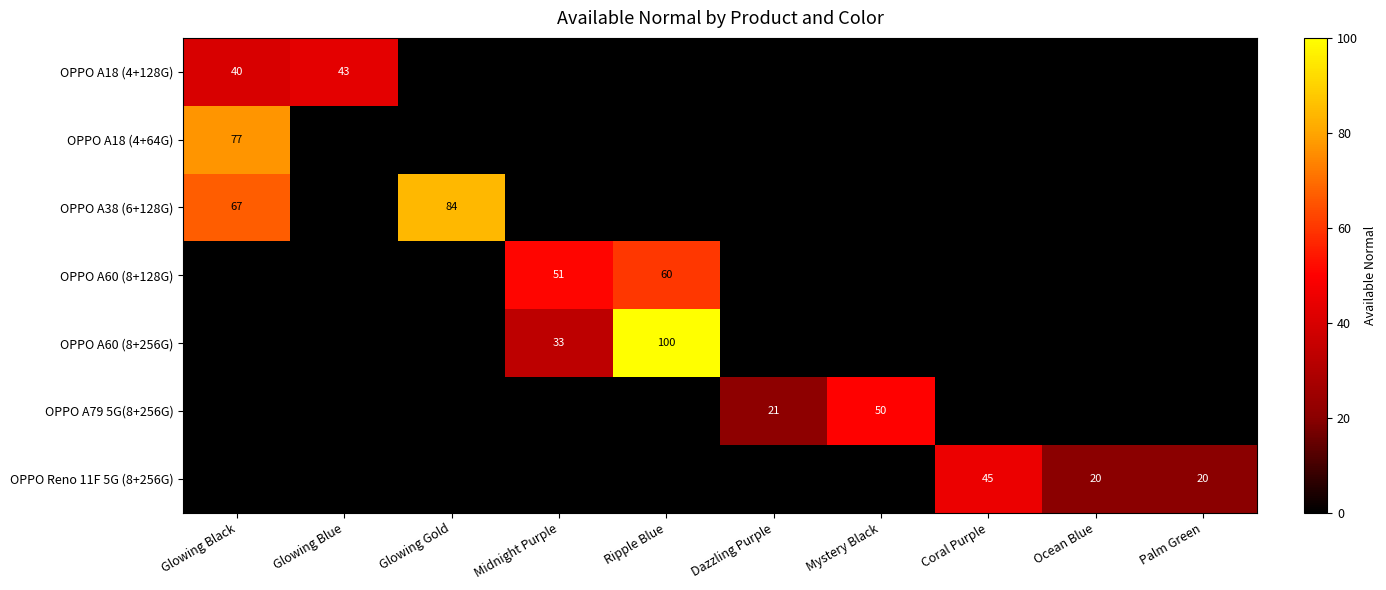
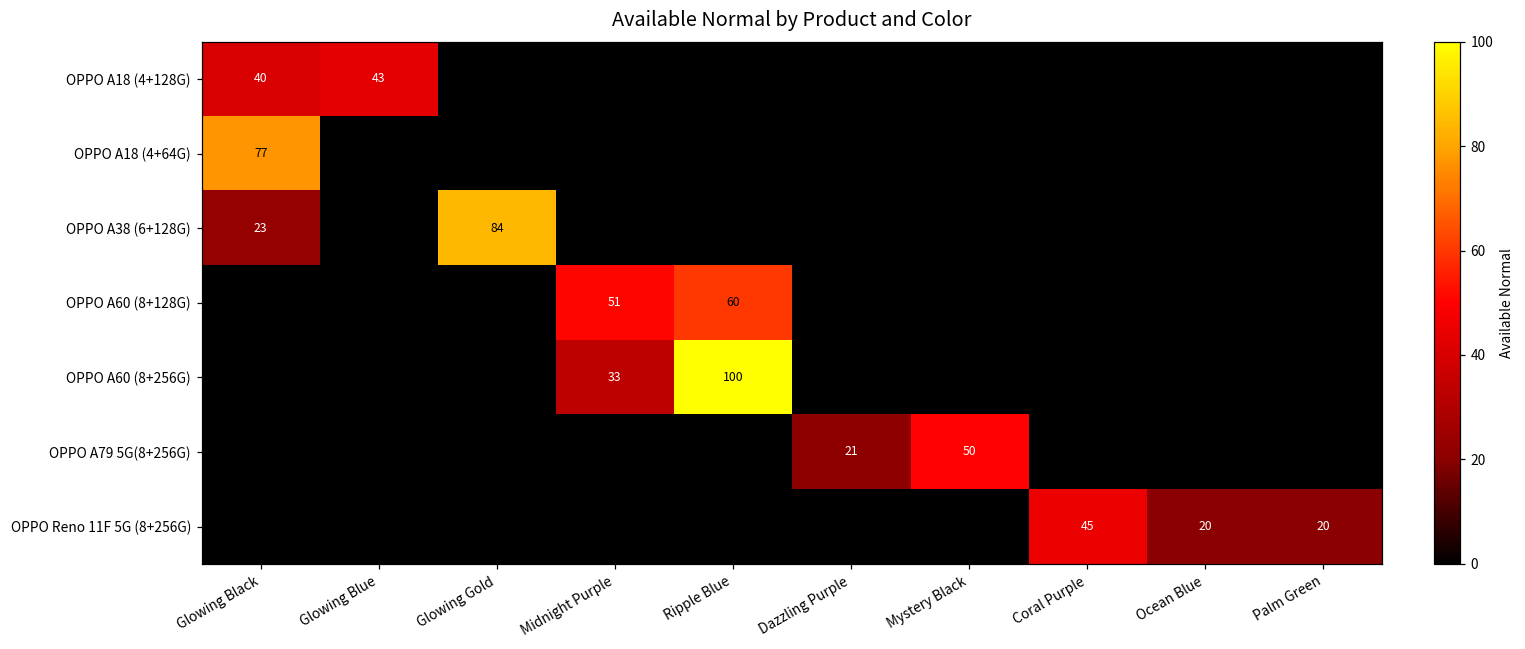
  {
    "OPPO A18 (4+128G)": {
      "Glowing Black": 40,
      "Glowing Blue": 43
    },
    "OPPO A18 (4+64G)": {
      "Glowing Black": 77
    },
    "OPPO A38 (6+128G)": {
-     "Glowing Black": 67,
+     "Glowing Black": 23,
      "Glowing Gold": 84
    },
    "OPPO A60 (8+128G)": {
      "Midnight Purple": 51,
      "Ripple Blue": 60
    },
    "OPPO A60 (8+256G)": {
      "Midnight Purple": 33,
      "Ripple Blue": 100
    },
    "OPPO A79 5G(8+256G)": {
      "Dazzling Purple": 21,
      "Mystery Black": 50
    },
    "OPPO Reno 11F 5G (8+256G)": {
      "Coral Purple": 45,
      "Ocean Blue": 20,
      "Palm Green": 20
    }
  }
